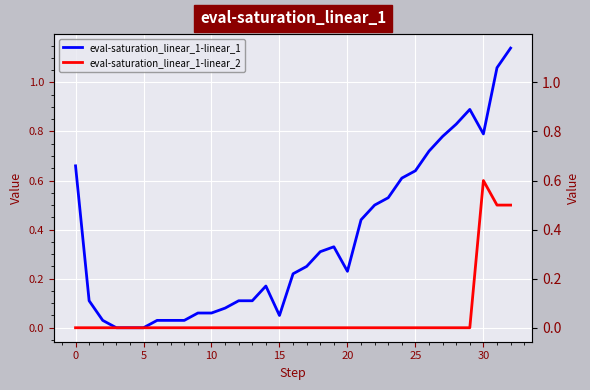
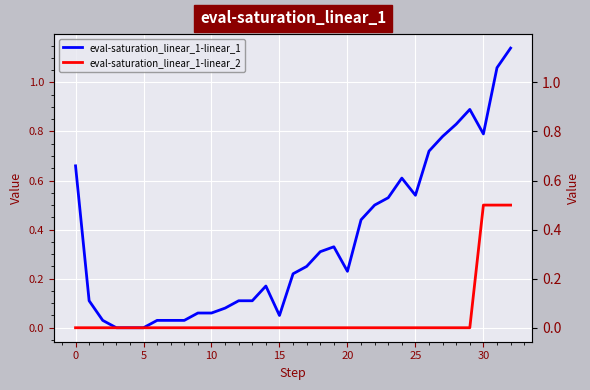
  {
    "eval-saturation_linear_1-linear_1": {
      "0": 0.66,
      "10": 0.06,
      "15": 0.05,
      "20": 0.23,
-     "25": 0.64,
+     "25": 0.54,
      "30": 0.79
    },
    "eval-saturation_linear_1-linear_2": {
      "0": 0.0,
      "10": 0.0,
      "15": 0.0,
      "20": 0.0,
      "25": 0.0,
-     "30": 0.6
+     "30": 0.5
    }
  }
